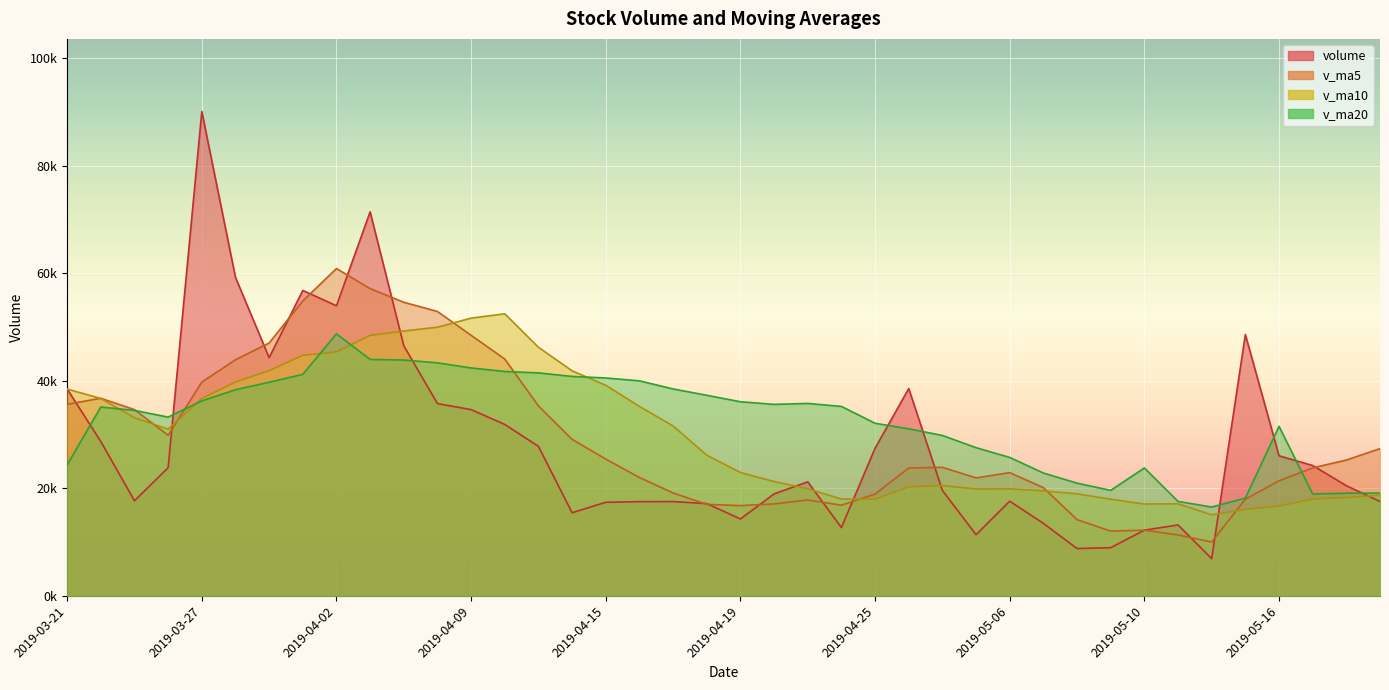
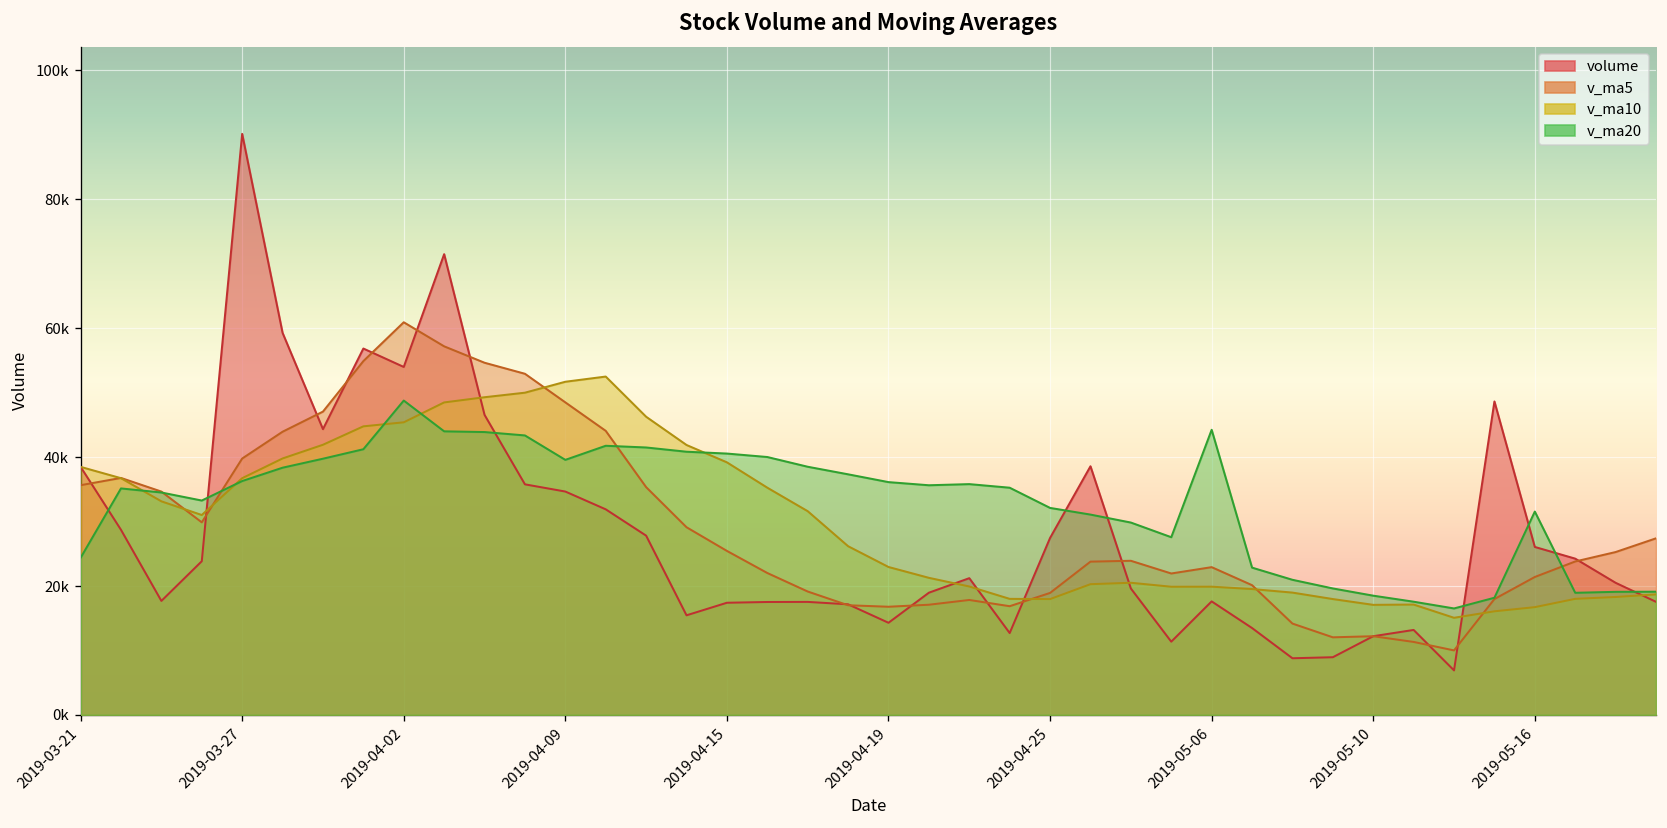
  {
    "v_ma20": {
      "2019-03-21": 24000,
      "2019-04-02": 49000,
-     "2019-04-09": 42000,
+     "2019-04-09": 40000,
      "2019-04-15": 41000,
      "2019-04-19": 36000,
      "2019-04-25": 32000,
-     "2019-05-06": 26000,
-     "2019-05-10": 24000,
+     "2019-05-06": 44000,
+     "2019-05-10": 19000,
      "2019-05-16": 32000
    }
  }
